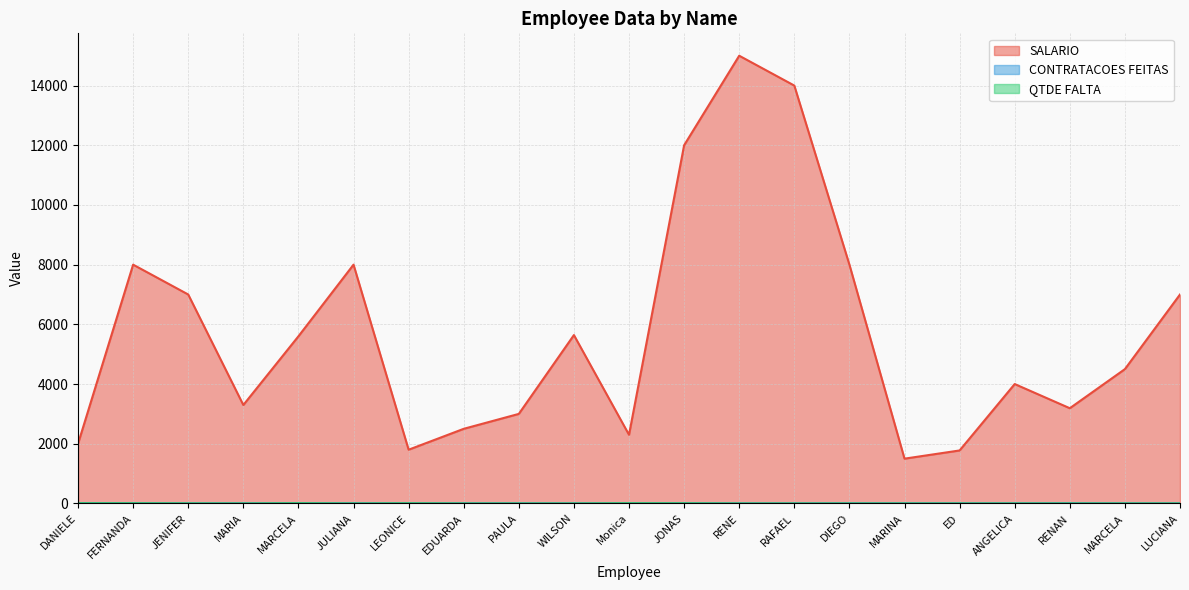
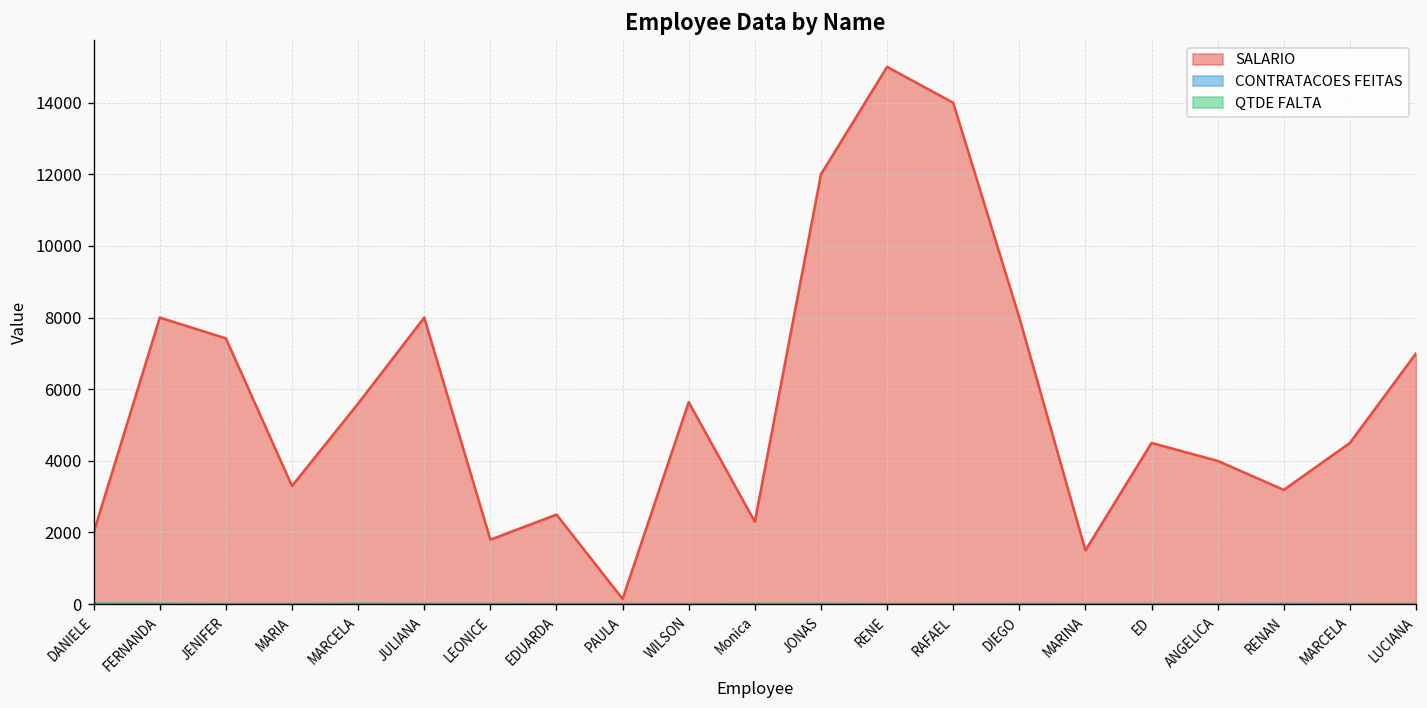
  {
    "SALARIO": {
      "DANIELE": 2000,
      "FERNANDA": 8000,
-     "JENIFER": 7000,
+     "JENIFER": 7400,
      "MARIA": 3300,
      "JULIANA": 8000,
      "LEONICE": 1800,
      "EDUARDA": 2500,
-     "PAULA": 3000,
+     "PAULA": 100,
      "WILSON": 5600,
      "Monica": 2300,
      "JONAS": 12000,
      "RENE": 15000,
      "RAFAEL": 14000,
      "DIEGO": 8000,
      "MARINA": 1500,
-     "ED": 1800,
+     "ED": 4500,
      "ANGELICA": 4000,
      "RENAN": 3200,
      "LUCIANA": 7000
    },
    "QTDE FALTA": {
      "DANIELE": 0,
      "FERNANDA": 0,
      "JENIFER": 0,
      "MARIA": 0,
      "JULIANA": 0,
      "LEONICE": 0,
      "EDUARDA": 0,
      "PAULA": 0,
      "WILSON": 0,
      "Monica": 0,
      "JONAS": 0,
      "RENE": 0,
      "RAFAEL": 0,
      "DIEGO": 0,
      "MARINA": 0,
      "ED": 0,
      "ANGELICA": 0,
      "RENAN": 0,
      "LUCIANA": 0
    }
  }
